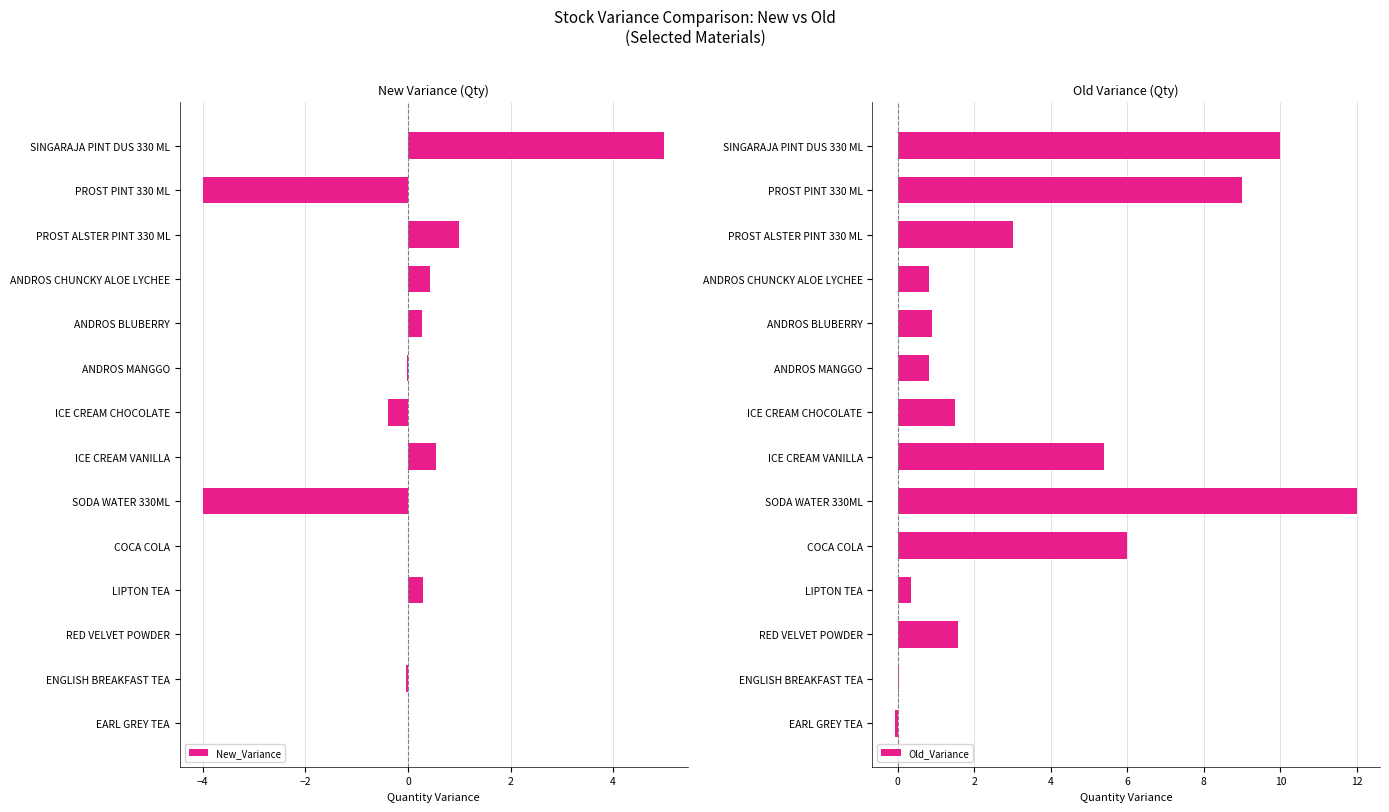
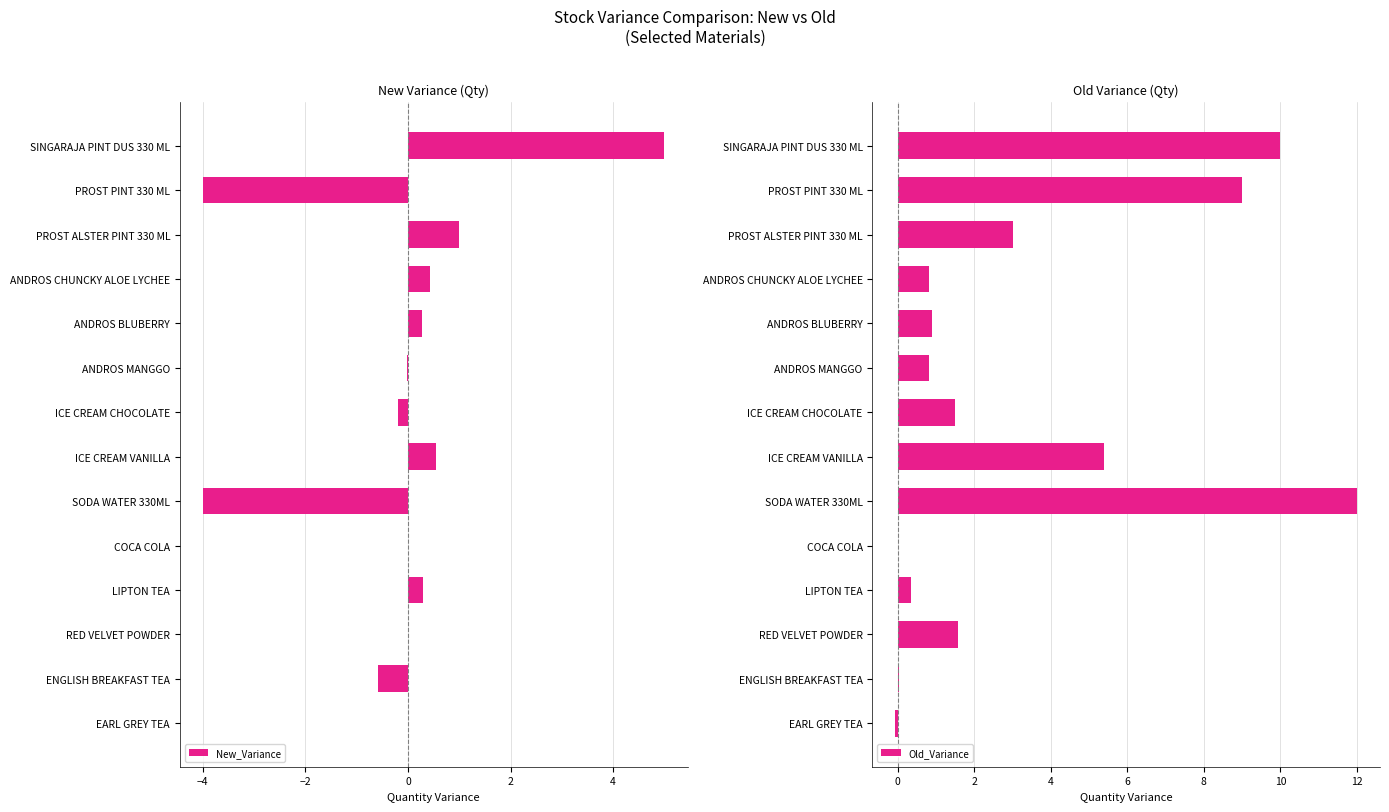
  {
    "New Variance (Qty)": {
      "SINGARAJA PINT DUS 330 ML": 5.0,
      "PROST PINT 330 ML": -4.0,
      "PROST ALSTER PINT 330 ML": 1.0,
      "ANDROS CHUNCKY ALOE LYCHEE": 0.4,
      "ANDROS BLUBERRY": 0.3,
-     "ICE CREAM CHOCOLATE": -0.4,
+     "ICE CREAM CHOCOLATE": -0.2,
      "ICE CREAM VANILLA": 0.5,
      "SODA WATER 330ML": -4.0,
      "COCA COLA": 0.0,
      "LIPTON TEA": 0.3,
      "RED VELVET POWDER": 0.0,
-     "ENGLISH BREAKFAST TEA": 0.0
+     "ENGLISH BREAKFAST TEA": -0.6
    },
    "Old Variance (Qty)": {
      "SINGARAJA PINT DUS 330 ML": 10,
      "PROST PINT 330 ML": 9,
      "PROST ALSTER PINT 330 ML": 3,
      "ANDROS CHUNCKY ALOE LYCHEE": 0.8,
      "ANDROS BLUBERRY": 0.9,
      "ANDROS MANGGO": 0.8,
      "ICE CREAM CHOCOLATE": 1.5,
      "ICE CREAM VANILLA": 5.4,
      "SODA WATER 330ML": 12,
-     "COCA COLA": 6,
+     "COCA COLA": 0,
      "LIPTON TEA": 0.4,
      "RED VELVET POWDER": 1.6
    }
  }
